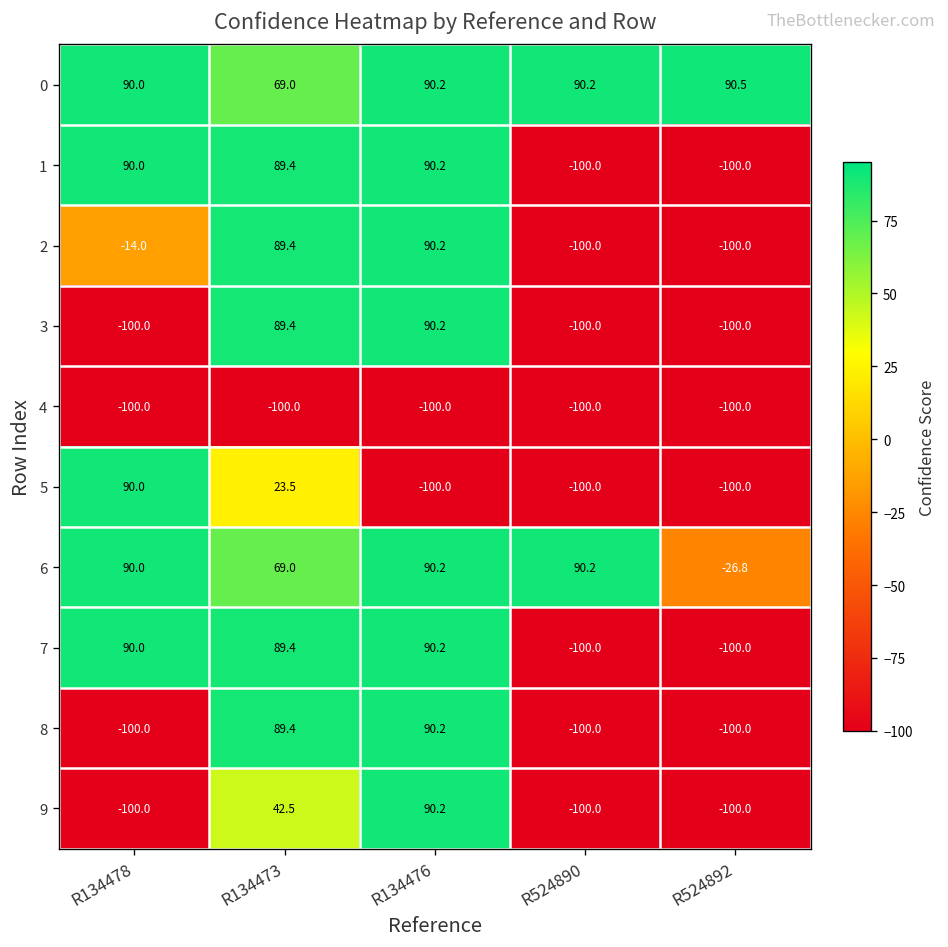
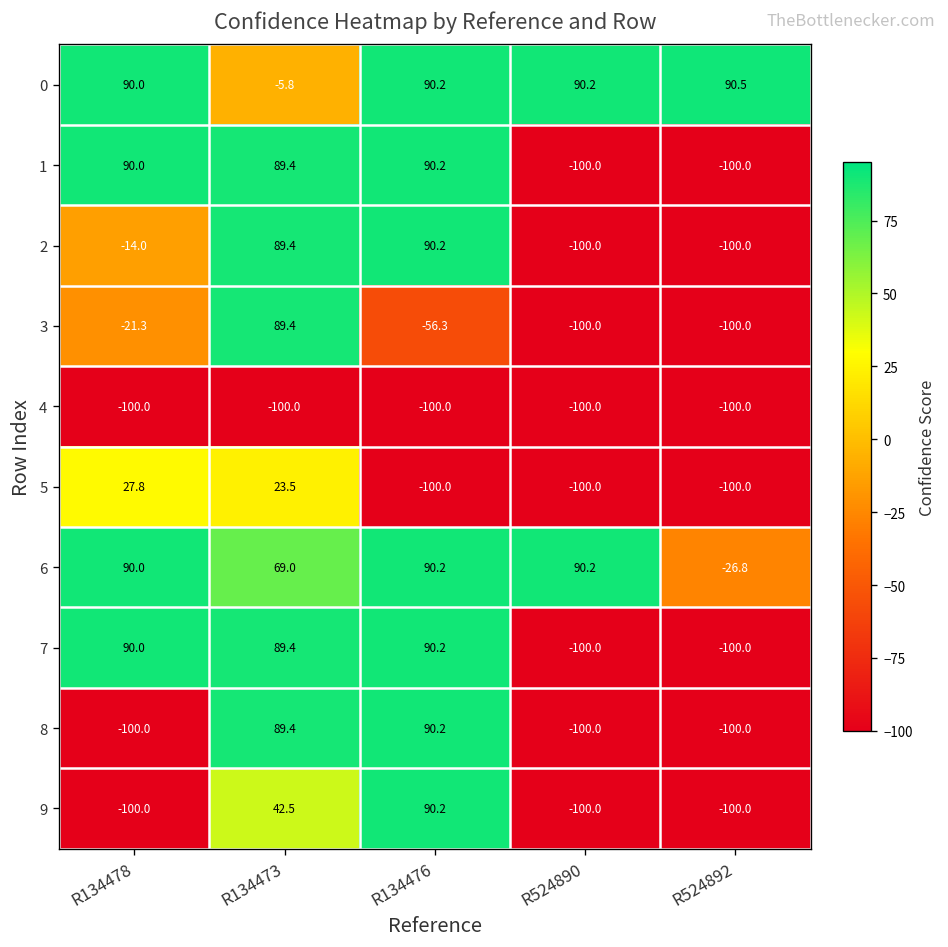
  {
    "0": {
      "R134478": 90.0,
-     "R134473": 69.0,
+     "R134473": -5.8,
      "R134476": 90.2,
      "R524890": 90.2,
      "R524892": 90.5
    },
    "1": {
      "R134478": 90.0,
      "R134473": 89.4,
      "R134476": 90.2,
      "R524890": -100.0,
      "R524892": -100.0
    },
    "2": {
      "R134478": -14.0,
      "R134473": 89.4,
      "R134476": 90.2,
      "R524890": -100.0,
      "R524892": -100.0
    },
    "3": {
-     "R134478": -100.0,
+     "R134478": -21.3,
      "R134473": 89.4,
-     "R134476": 90.2,
+     "R134476": -56.3,
      "R524890": -100.0,
      "R524892": -100.0
    },
    "4": {
      "R134478": -100.0,
      "R134473": -100.0,
      "R134476": -100.0,
      "R524890": -100.0,
      "R524892": -100.0
    },
    "5": {
-     "R134478": 90.0,
+     "R134478": 27.8,
      "R134473": 23.5,
      "R134476": -100.0,
      "R524890": -100.0,
      "R524892": -100.0
    },
    "6": {
      "R134478": 90.0,
      "R134473": 69.0,
      "R134476": 90.2,
      "R524890": 90.2,
      "R524892": -26.8
    },
    "7": {
      "R134478": 90.0,
      "R134473": 89.4,
      "R134476": 90.2,
      "R524890": -100.0,
      "R524892": -100.0
    },
    "8": {
      "R134478": -100.0,
      "R134473": 89.4,
      "R134476": 90.2,
      "R524890": -100.0,
      "R524892": -100.0
    },
    "9": {
      "R134478": -100.0,
      "R134473": 42.5,
      "R134476": 90.2,
      "R524890": -100.0,
      "R524892": -100.0
    }
  }
